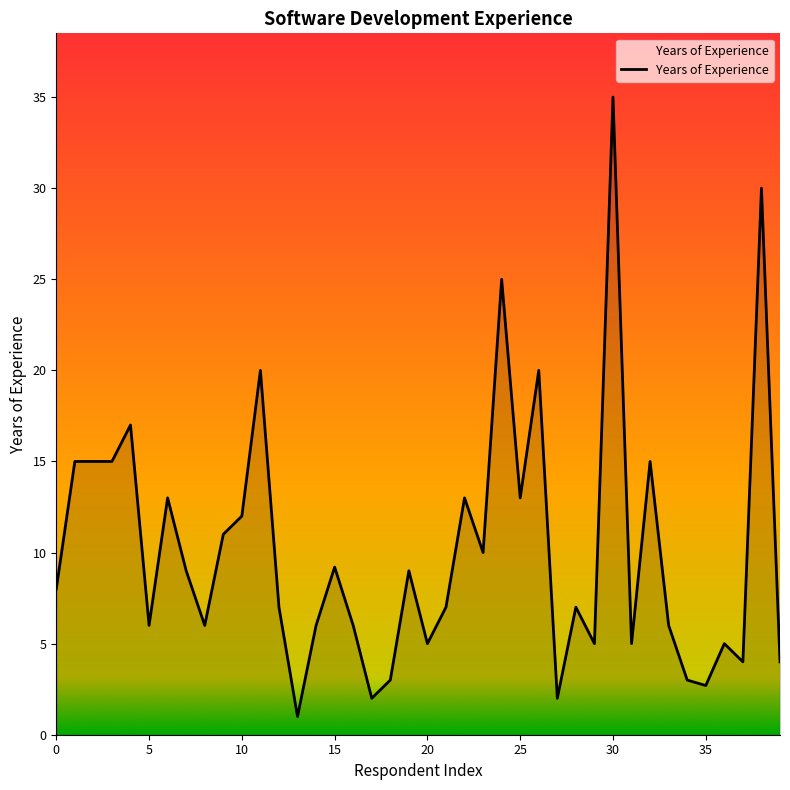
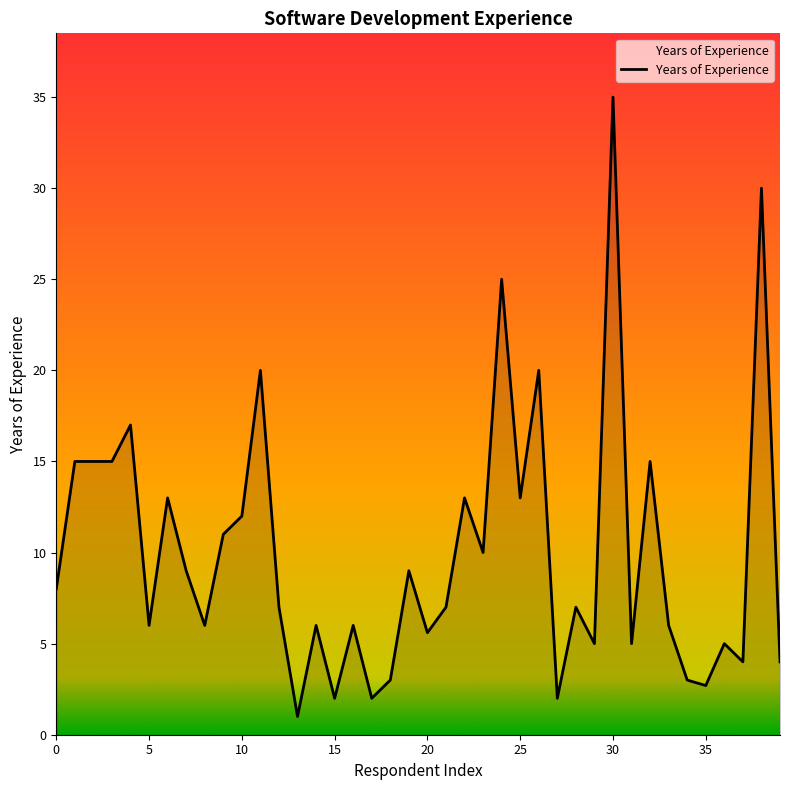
  {
    "0": 8.0,
    "5": 6.0,
    "10": 12.0,
-   "15": 9.2,
-   "20": 5.0,
+   "15": 2.0,
+   "20": 5.6,
    "25": 13.0,
    "30": 35.0,
    "35": 2.7
  }
